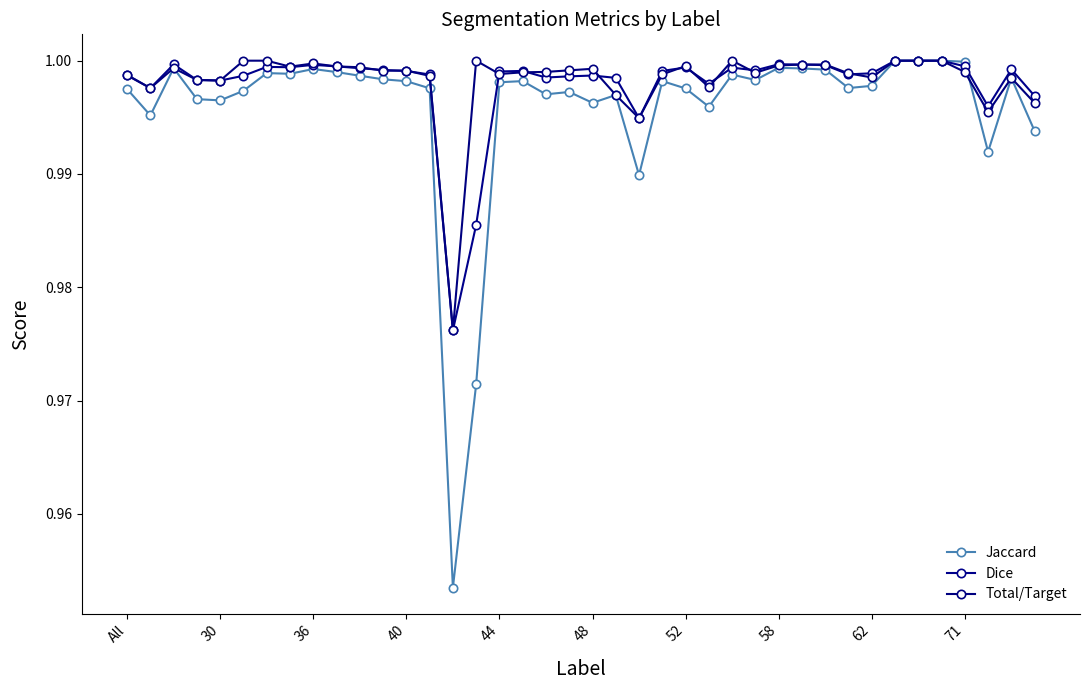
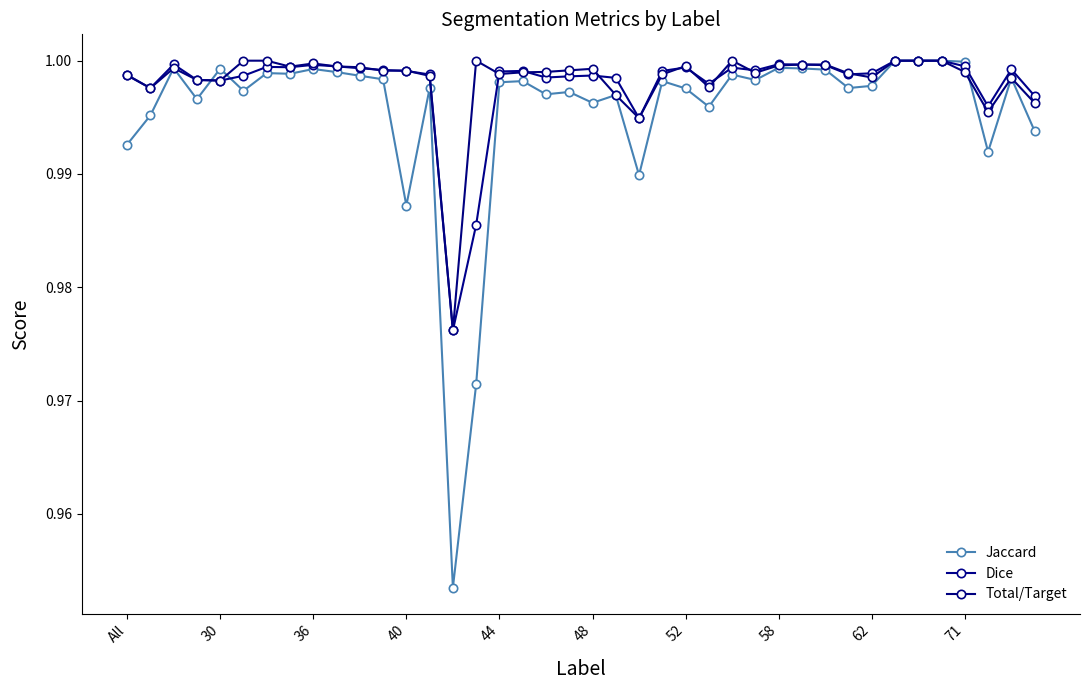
  {
    "Jaccard": {
-     "All": 0.9975,
-     "30": 0.9965,
+     "All": 0.9926,
+     "30": 0.9993,
      "36": 0.9993,
-     "40": 0.9982,
+     "40": 0.9872,
      "44": 0.9981,
      "48": 0.9963,
      "52": 0.9976,
      "62": 0.9978,
      "71": 0.9999
    }
  }
